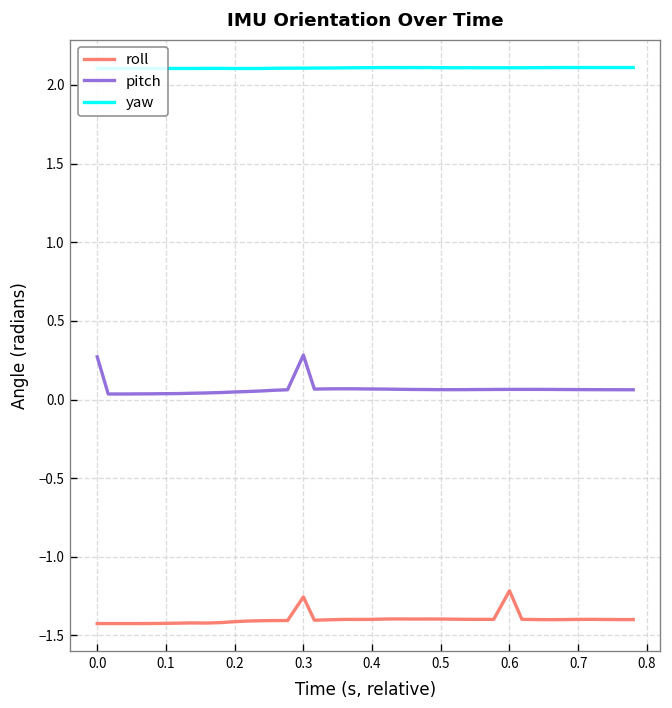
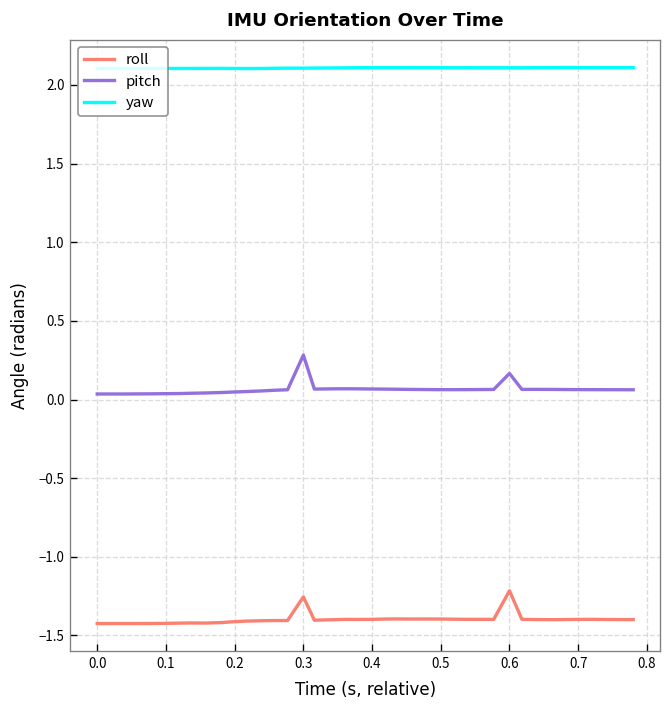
  {
    "roll": {
      "0.0": -1.42,
      "0.3": -1.26,
      "0.6": -1.22
    },
    "pitch": {
-     "0.0": 0.27,
+     "0.0": 0.04,
      "0.3": 0.28,
-     "0.6": 0.06
+     "0.6": 0.17
    },
    "yaw": {
      "0.3": 2.11,
      "0.6": 2.11
    }
  }
